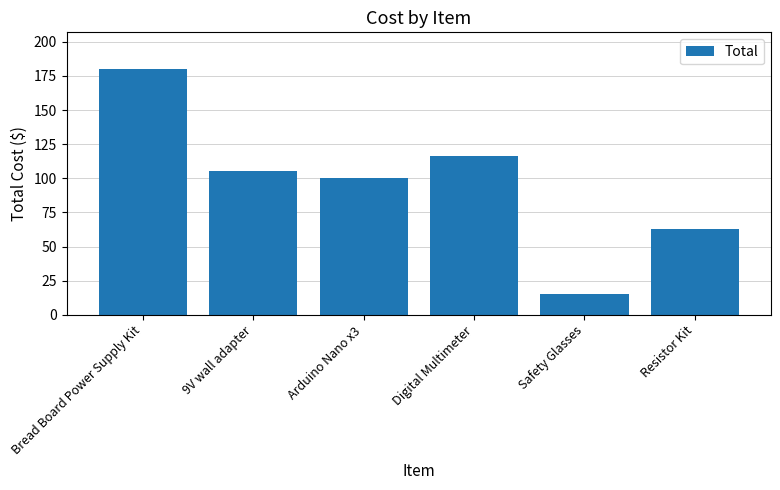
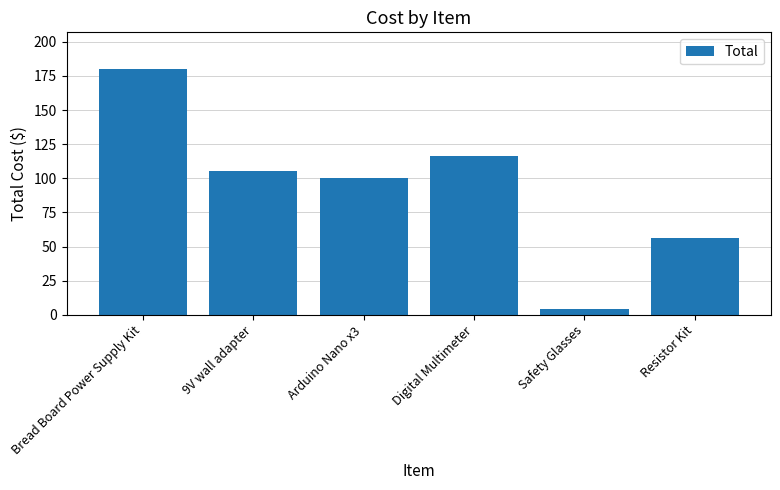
  {
    "Bread Board Power Supply Kit": 180,
    "9V wall adapter": 105,
    "Arduino Nano x3": 100,
    "Digital Multimeter": 116,
-   "Safety Glasses": 15,
-   "Resistor Kit": 63
+   "Safety Glasses": 4,
+   "Resistor Kit": 56
  }
